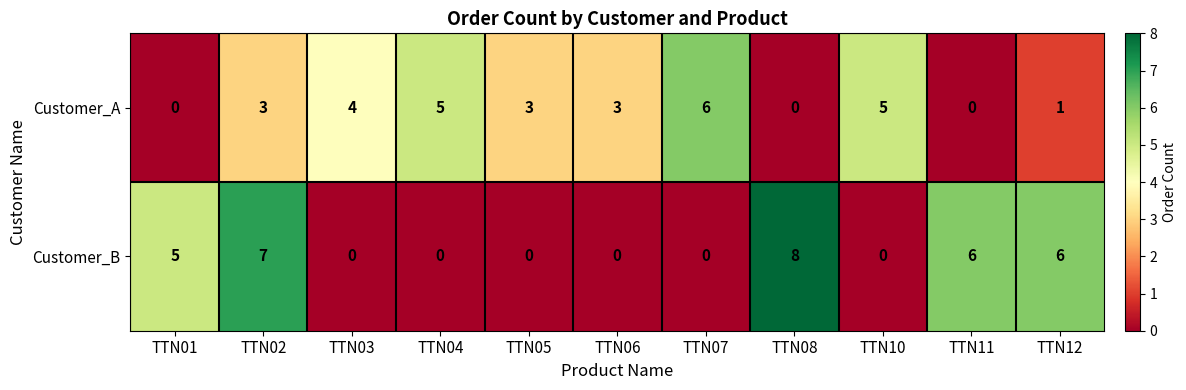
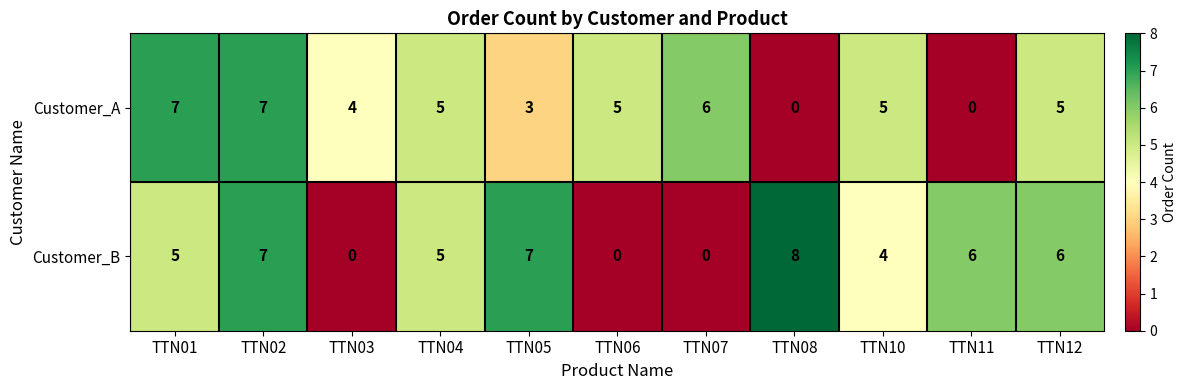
  {
    "Customer_A": {
-     "TTN01": 0,
-     "TTN02": 3,
+     "TTN01": 7,
+     "TTN02": 7,
      "TTN03": 4,
      "TTN04": 5,
      "TTN05": 3,
-     "TTN06": 3,
+     "TTN06": 5,
      "TTN07": 6,
      "TTN08": 0,
      "TTN10": 5,
      "TTN11": 0,
-     "TTN12": 1
+     "TTN12": 5
    },
    "Customer_B": {
      "TTN01": 5,
      "TTN02": 7,
      "TTN03": 0,
-     "TTN04": 0,
-     "TTN05": 0,
+     "TTN04": 5,
+     "TTN05": 7,
      "TTN06": 0,
      "TTN07": 0,
      "TTN08": 8,
-     "TTN10": 0,
+     "TTN10": 4,
      "TTN11": 6,
      "TTN12": 6
    }
  }
